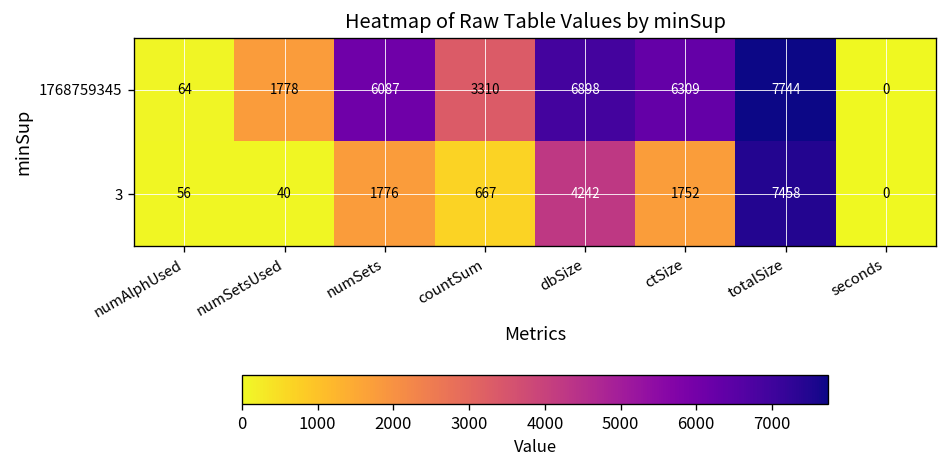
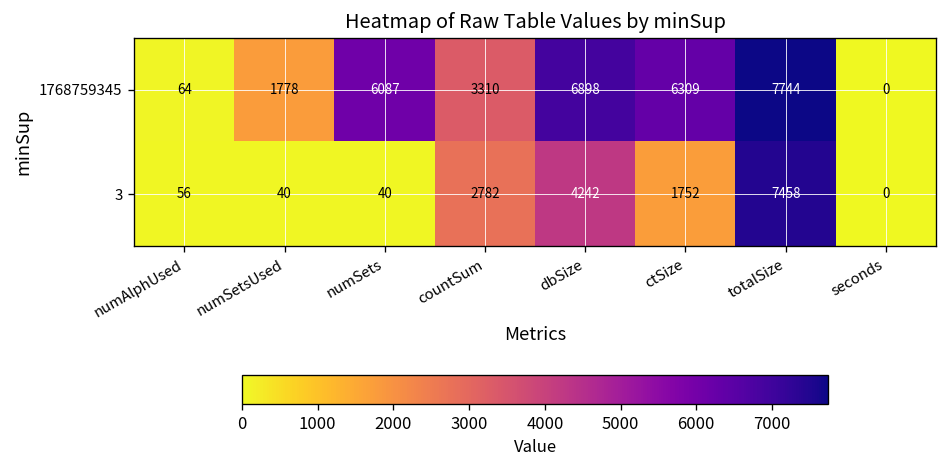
  {
    "1768759345": {
      "numAlphUsed": 64,
      "numSetsUsed": 1778,
      "numSets": 6087,
      "countSum": 3310,
      "dbSize": 6898,
      "ctSize": 6309,
      "totalSize": 7744,
      "seconds": 0
    },
    "3": {
      "numAlphUsed": 56,
      "numSetsUsed": 40,
-     "numSets": 1776,
-     "countSum": 667,
+     "numSets": 40,
+     "countSum": 2782,
      "dbSize": 4242,
      "ctSize": 1752,
      "totalSize": 7458,
      "seconds": 0
    }
  }
